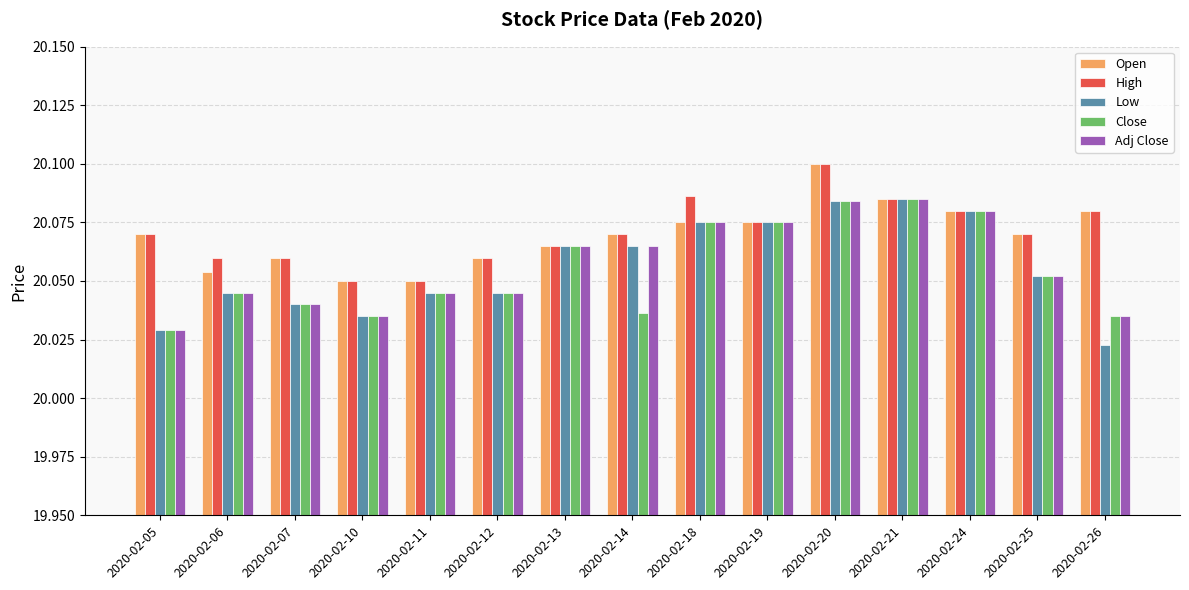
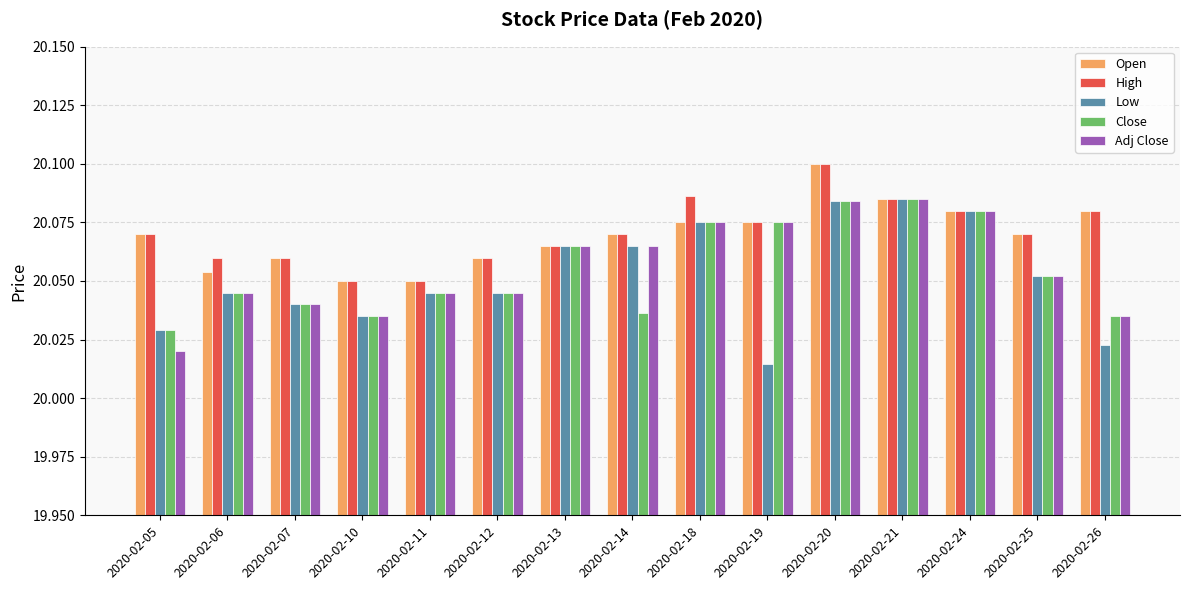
  {
    "Open": {
      "2020-02-05": 20.070,
      "2020-02-06": 20.054,
      "2020-02-07": 20.060,
      "2020-02-10": 20.050,
      "2020-02-11": 20.050,
      "2020-02-12": 20.060,
      "2020-02-13": 20.065,
      "2020-02-14": 20.070,
      "2020-02-18": 20.075,
      "2020-02-19": 20.075,
      "2020-02-20": 20.100,
      "2020-02-21": 20.085,
      "2020-02-24": 20.080,
      "2020-02-25": 20.070,
      "2020-02-26": 20.080
    },
    "High": {
      "2020-02-05": 20.070,
      "2020-02-06": 20.060,
      "2020-02-07": 20.060,
      "2020-02-10": 20.050,
      "2020-02-11": 20.050,
      "2020-02-12": 20.060,
      "2020-02-13": 20.065,
      "2020-02-14": 20.070,
      "2020-02-18": 20.086,
      "2020-02-19": 20.075,
      "2020-02-20": 20.100,
      "2020-02-21": 20.085,
      "2020-02-24": 20.080,
      "2020-02-25": 20.070,
      "2020-02-26": 20.080
    },
    "Low": {
      "2020-02-05": 20.029,
      "2020-02-06": 20.045,
      "2020-02-07": 20.040,
      "2020-02-10": 20.035,
      "2020-02-11": 20.045,
      "2020-02-12": 20.045,
      "2020-02-13": 20.065,
      "2020-02-14": 20.065,
      "2020-02-18": 20.075,
-     "2020-02-19": 20.075,
+     "2020-02-19": 20.015,
      "2020-02-20": 20.084,
      "2020-02-21": 20.085,
      "2020-02-24": 20.080,
      "2020-02-25": 20.052,
      "2020-02-26": 20.023
    },
    "Close": {
      "2020-02-05": 20.029,
      "2020-02-06": 20.045,
      "2020-02-07": 20.040,
      "2020-02-10": 20.035,
      "2020-02-11": 20.045,
      "2020-02-12": 20.045,
      "2020-02-13": 20.065,
      "2020-02-14": 20.036,
      "2020-02-18": 20.075,
      "2020-02-19": 20.075,
      "2020-02-20": 20.084,
      "2020-02-21": 20.085,
      "2020-02-24": 20.080,
      "2020-02-25": 20.052,
      "2020-02-26": 20.035
    },
    "Adj Close": {
-     "2020-02-05": 20.029,
+     "2020-02-05": 20.020,
      "2020-02-06": 20.045,
      "2020-02-07": 20.040,
      "2020-02-10": 20.035,
      "2020-02-11": 20.045,
      "2020-02-12": 20.045,
      "2020-02-13": 20.065,
      "2020-02-14": 20.065,
      "2020-02-18": 20.075,
      "2020-02-19": 20.075,
      "2020-02-20": 20.084,
      "2020-02-21": 20.085,
      "2020-02-24": 20.080,
      "2020-02-25": 20.052,
      "2020-02-26": 20.035
    }
  }
